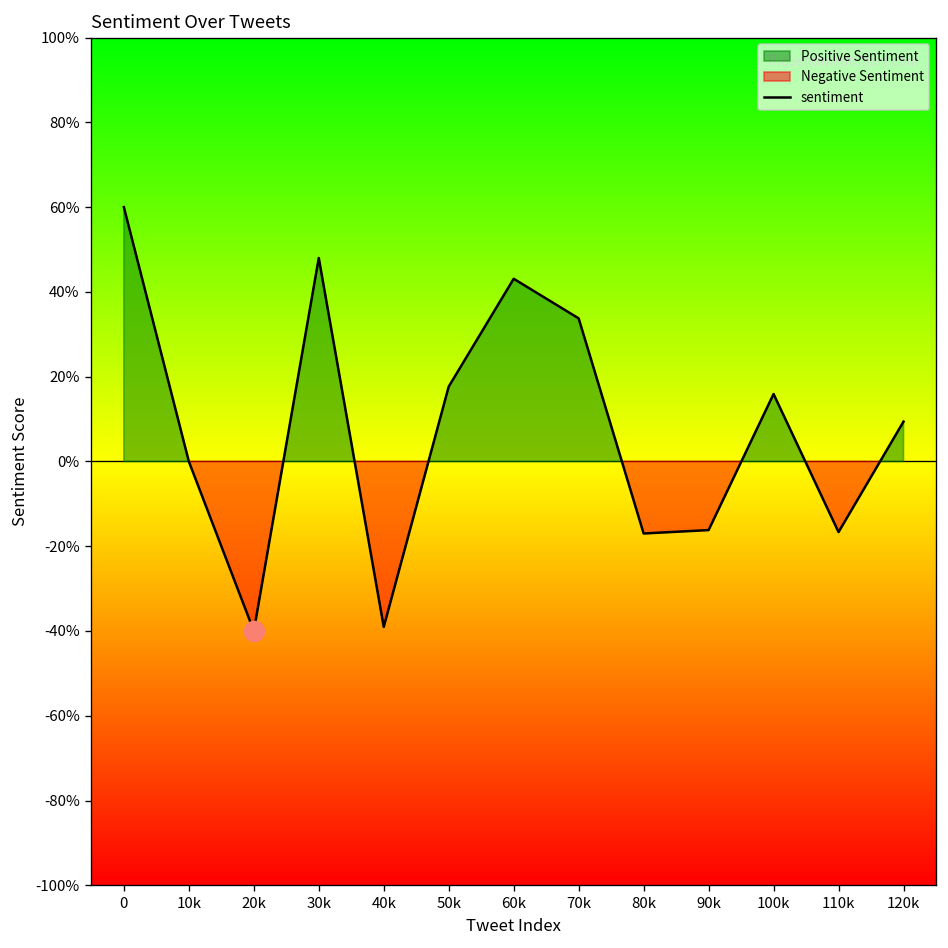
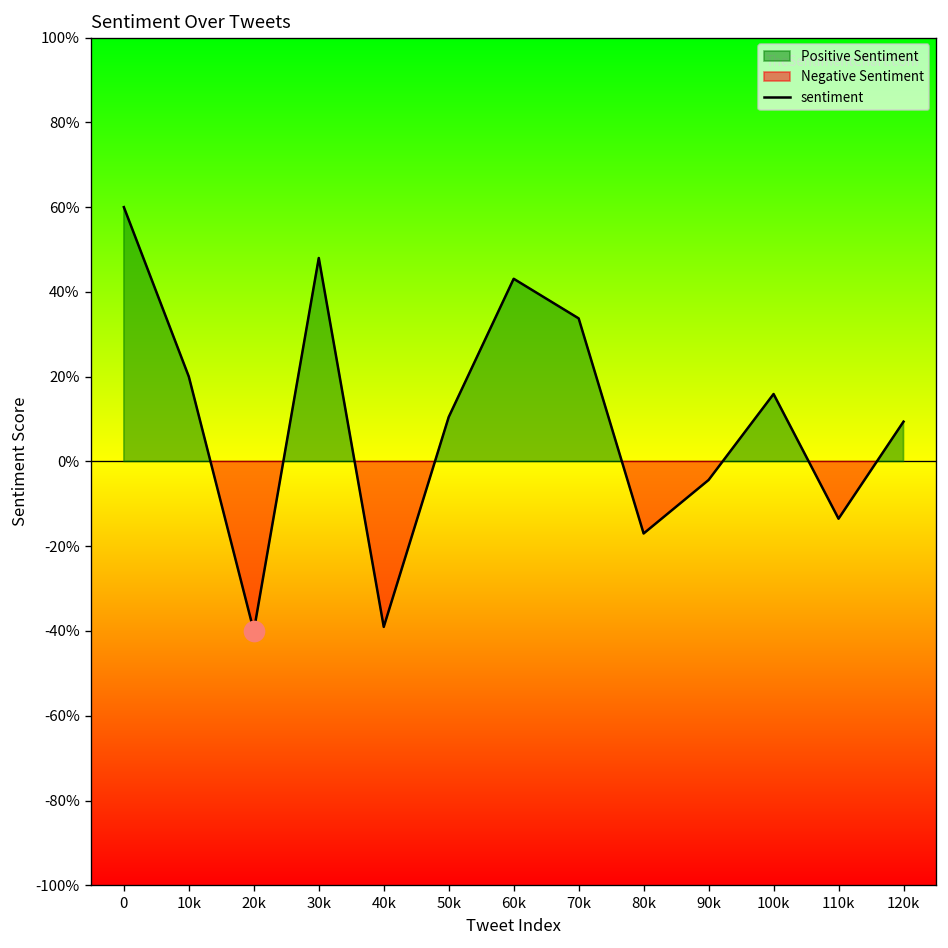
  {
    "sentiment": {
      "0": "60%",
-     "10k": "0%",
+     "10k": "20%",
      "30k": "48%",
      "40k": "-39%",
-     "50k": "18%",
+     "50k": "10%",
      "60k": "43%",
      "70k": "34%",
      "80k": "-17%",
-     "90k": "-16%",
+     "90k": "-4%",
      "100k": "16%",
-     "110k": "-17%",
+     "110k": "-14%",
      "120k": "9%"
    }
  }
